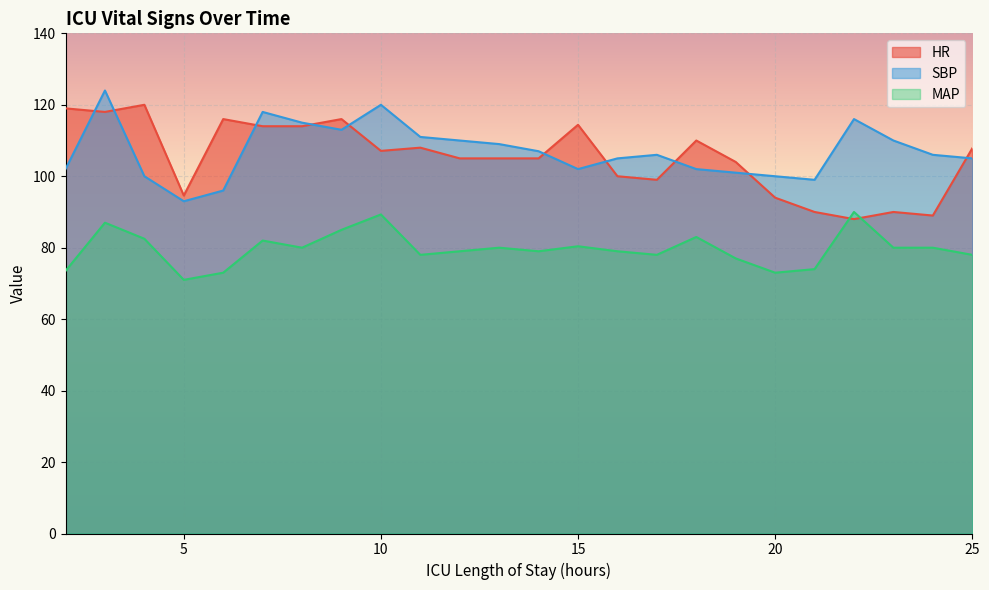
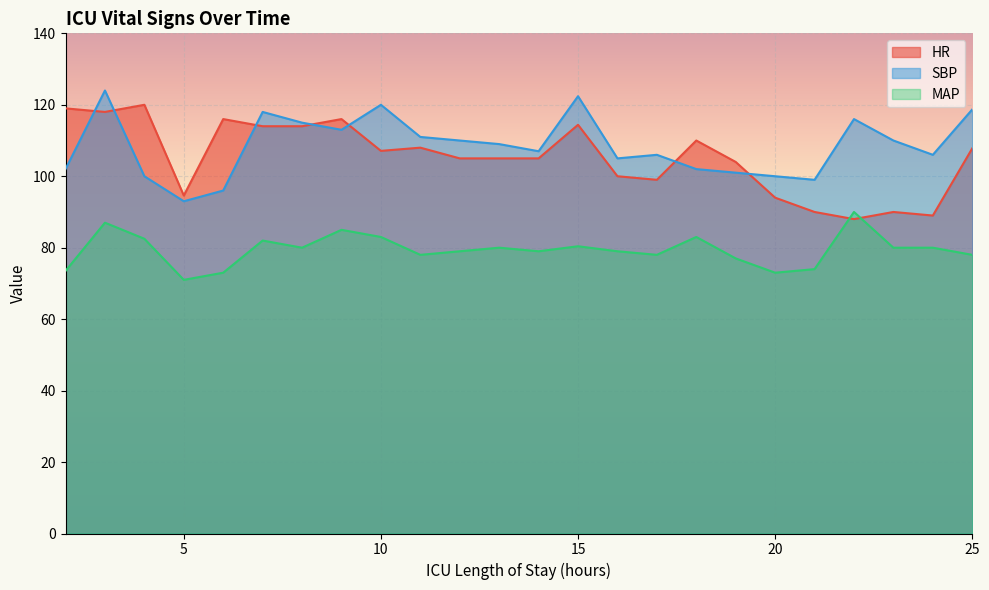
  {
    "HR": {
      "5": 95,
      "10": 107,
      "15": 114,
      "20": 94,
      "25": 108
    },
    "SBP": {
      "5": 93,
      "10": 120,
-     "15": 102,
+     "15": 122,
      "20": 100,
-     "25": 105
+     "25": 119
    },
    "MAP": {
      "5": 71,
-     "10": 89,
+     "10": 83,
      "15": 80,
      "20": 73,
      "25": 78
    }
  }
